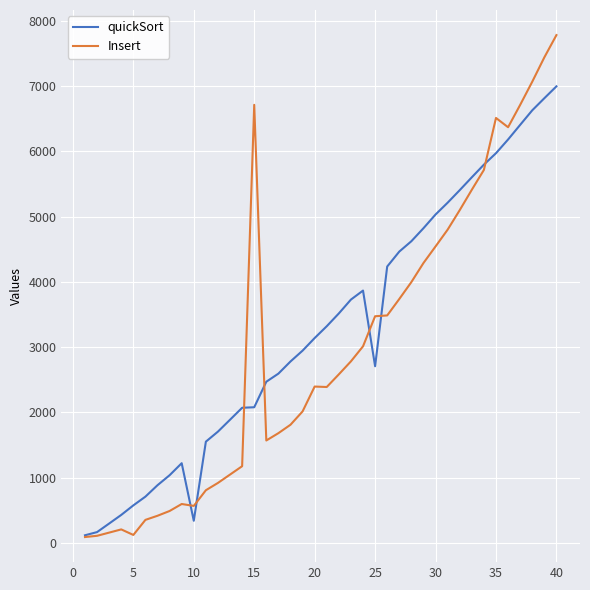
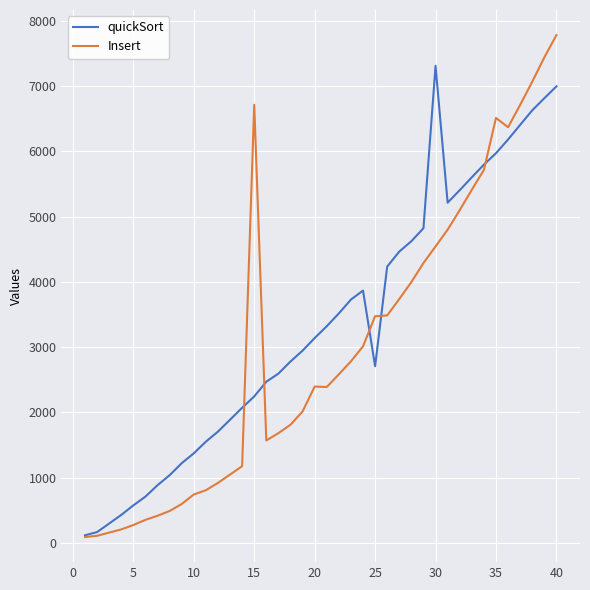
  {
    "quickSort": {
      "5": 600,
-     "10": 300,
-     "15": 2100,
+     "10": 1400,
+     "15": 2200,
      "20": 3100,
      "25": 2700,
-     "30": 5000,
+     "30": 7300,
      "35": 6000,
      "40": 7000
    },
    "Insert": {
-     "5": 100,
-     "10": 600,
+     "5": 300,
+     "10": 700,
      "15": 6700,
      "20": 2400,
      "25": 3500,
      "30": 4500,
      "35": 6500,
      "40": 7800
    }
  }
